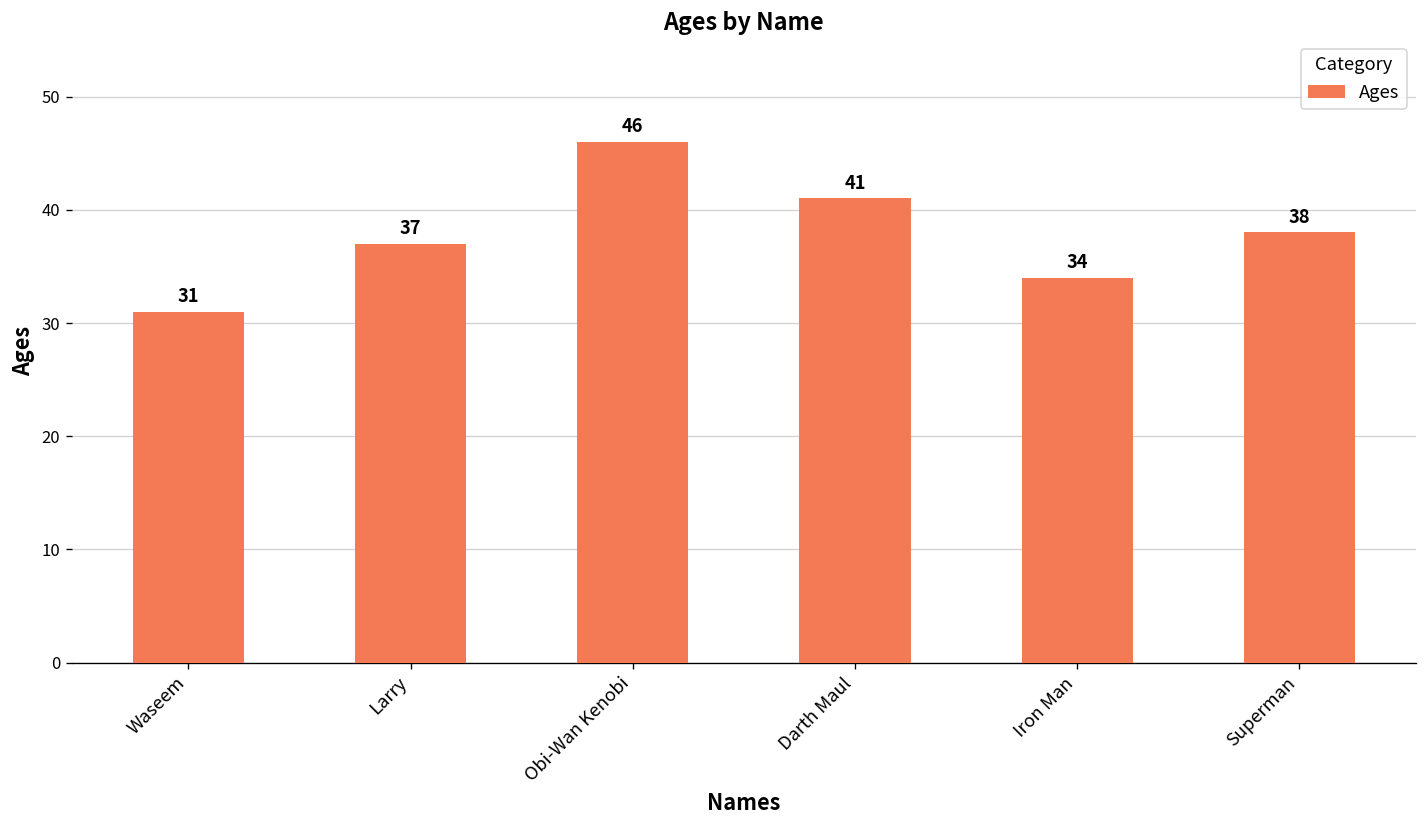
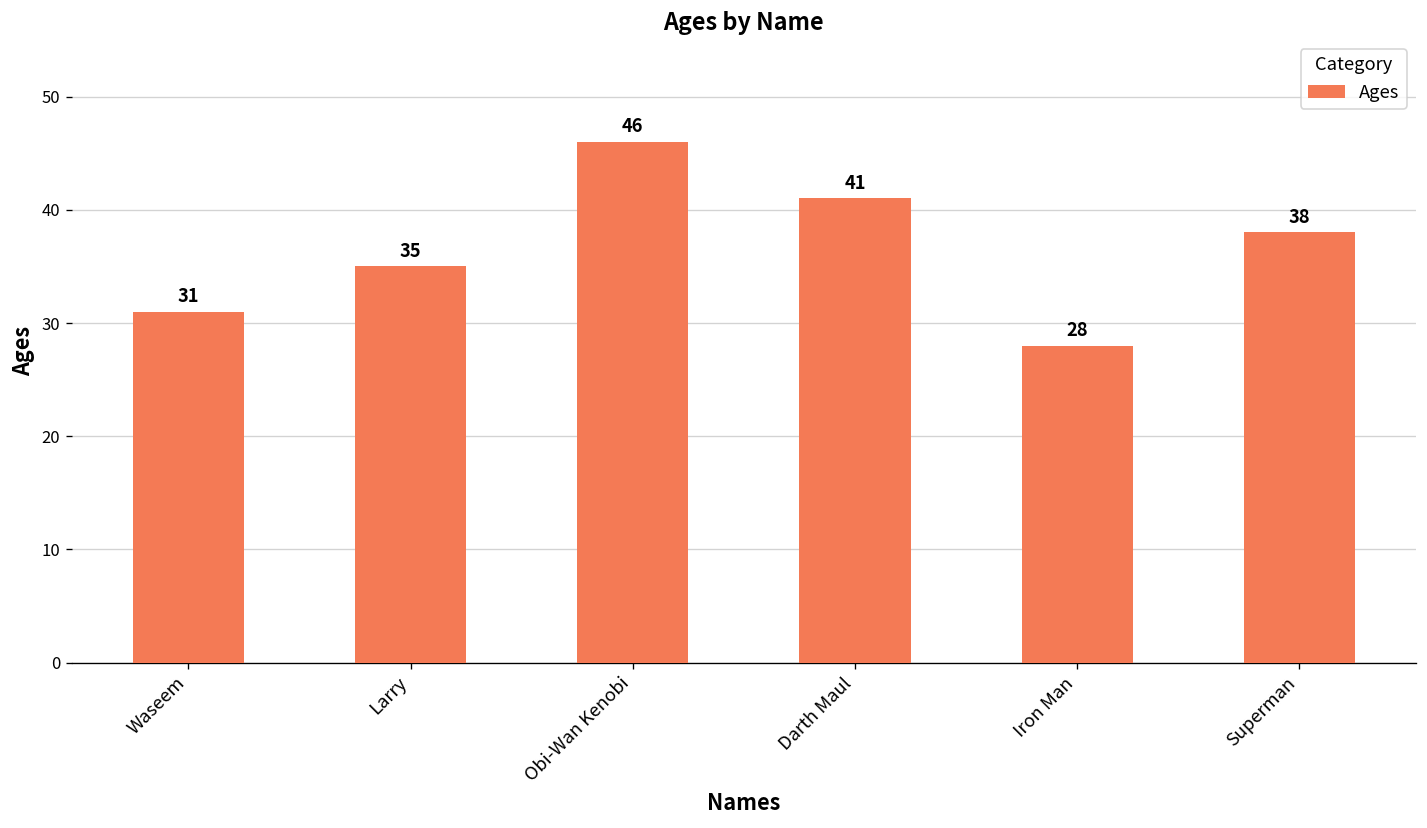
  {
    "Waseem": 31,
-   "Larry": 37,
+   "Larry": 35,
    "Obi-Wan Kenobi": 46,
    "Darth Maul": 41,
-   "Iron Man": 34,
+   "Iron Man": 28,
    "Superman": 38
  }
